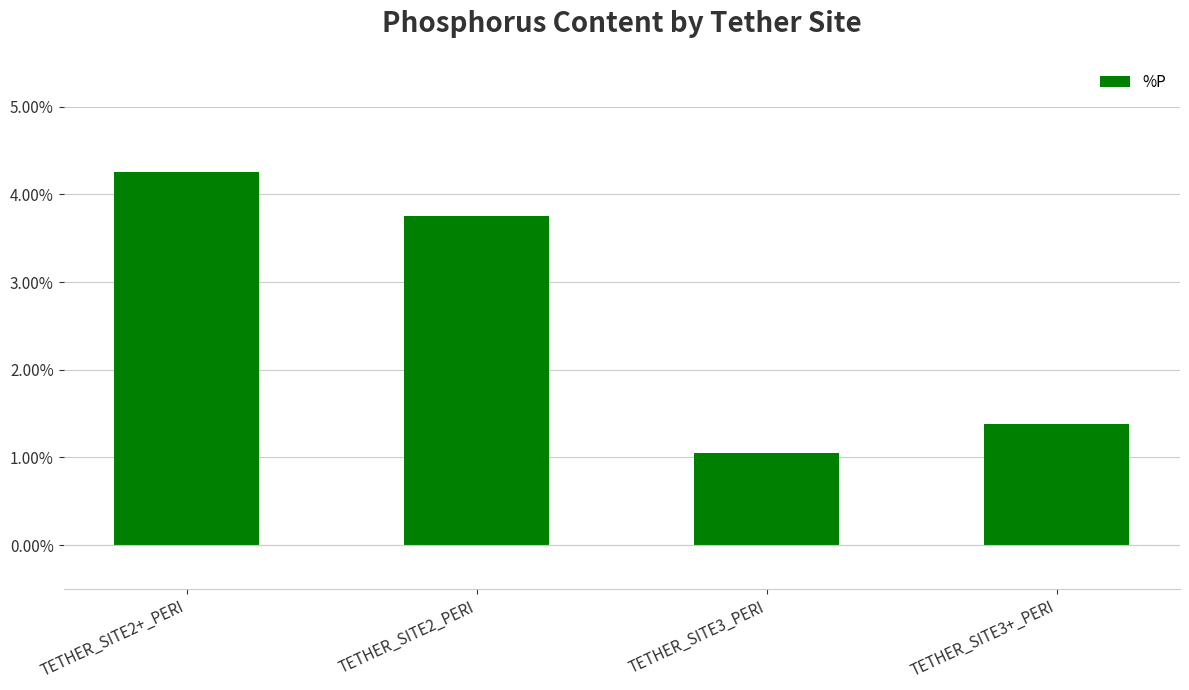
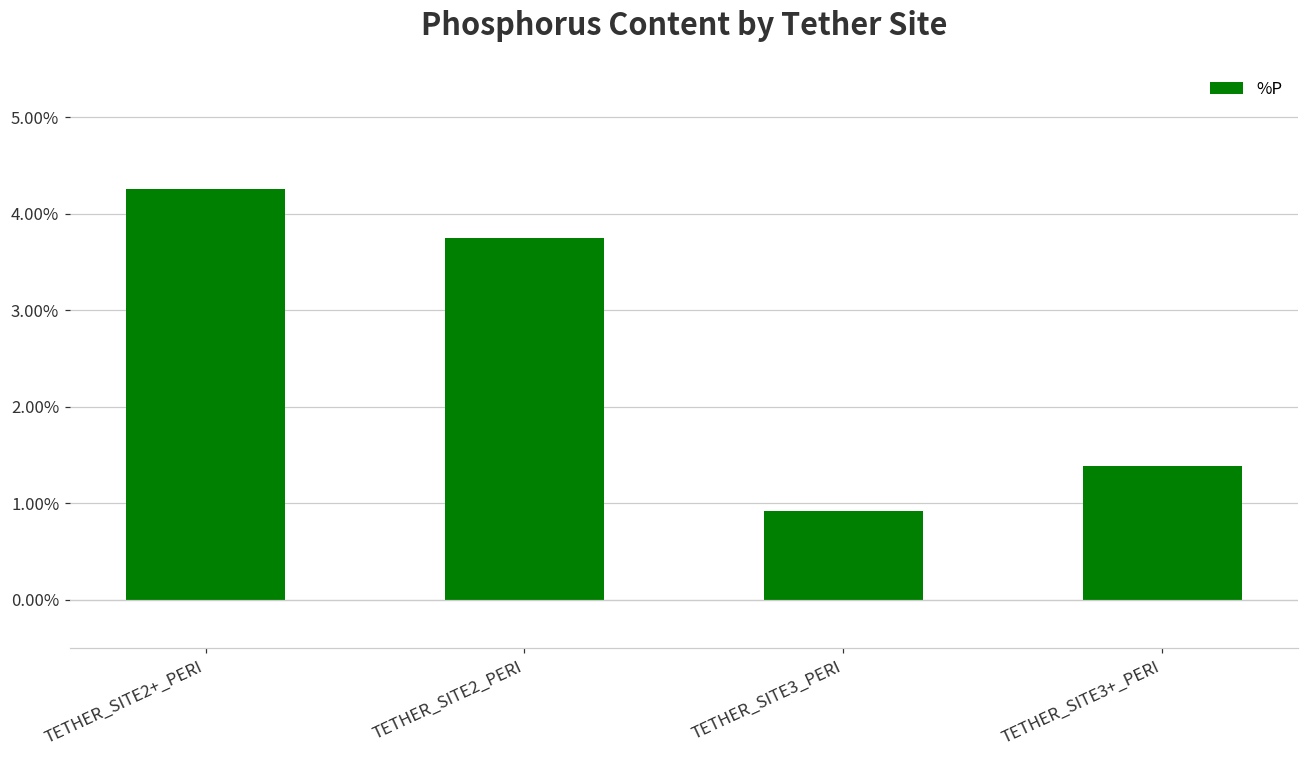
  {
    "TETHER_SITE2+_PERI": "4.3%",
    "TETHER_SITE2_PERI": "3.8%",
-   "TETHER_SITE3_PERI": "1.1%",
+   "TETHER_SITE3_PERI": "0.9%",
    "TETHER_SITE3+_PERI": "1.4%"
  }
